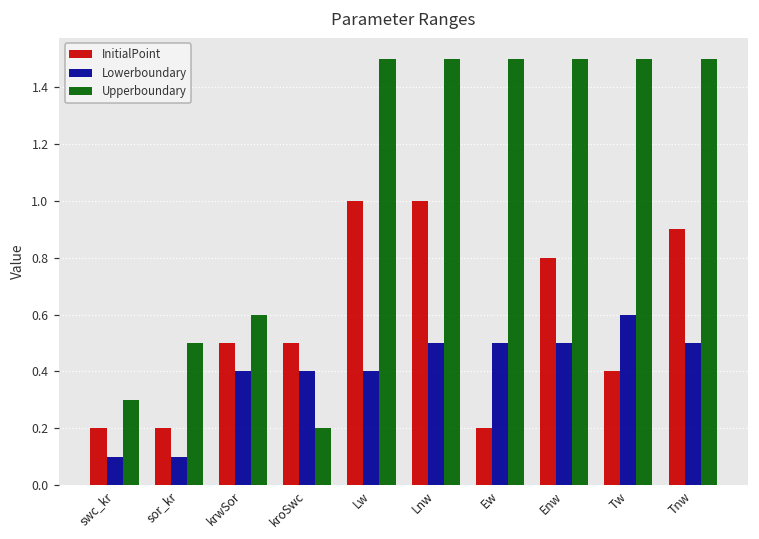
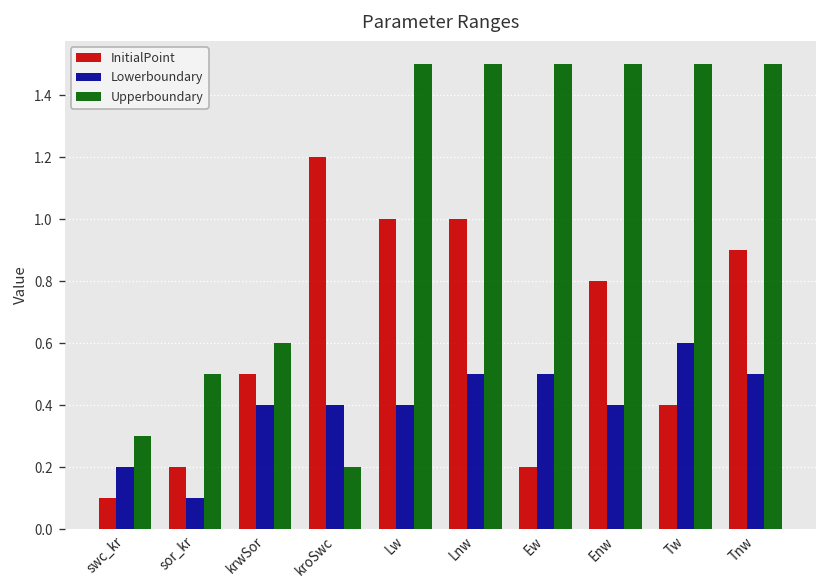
  {
    "InitialPoint": {
-     "swc_kr": 0.2,
+     "swc_kr": 0.1,
      "sor_kr": 0.2,
      "krwSor": 0.5,
-     "kroSwc": 0.5,
+     "kroSwc": 1.2,
      "Lw": 1.0,
      "Lnw": 1.0,
      "Ew": 0.2,
      "Enw": 0.8,
      "Tw": 0.4,
      "Tnw": 0.9
    },
    "Lowerboundary": {
-     "swc_kr": 0.1,
+     "swc_kr": 0.2,
      "sor_kr": 0.1,
      "krwSor": 0.4,
      "kroSwc": 0.4,
      "Lw": 0.4,
      "Lnw": 0.5,
      "Ew": 0.5,
-     "Enw": 0.5,
+     "Enw": 0.4,
      "Tw": 0.6,
      "Tnw": 0.5
    },
    "Upperboundary": {
      "swc_kr": 0.3,
      "sor_kr": 0.5,
      "krwSor": 0.6,
      "kroSwc": 0.2,
      "Lw": 1.5,
      "Lnw": 1.5,
      "Ew": 1.5,
      "Enw": 1.5,
      "Tw": 1.5,
      "Tnw": 1.5
    }
  }
